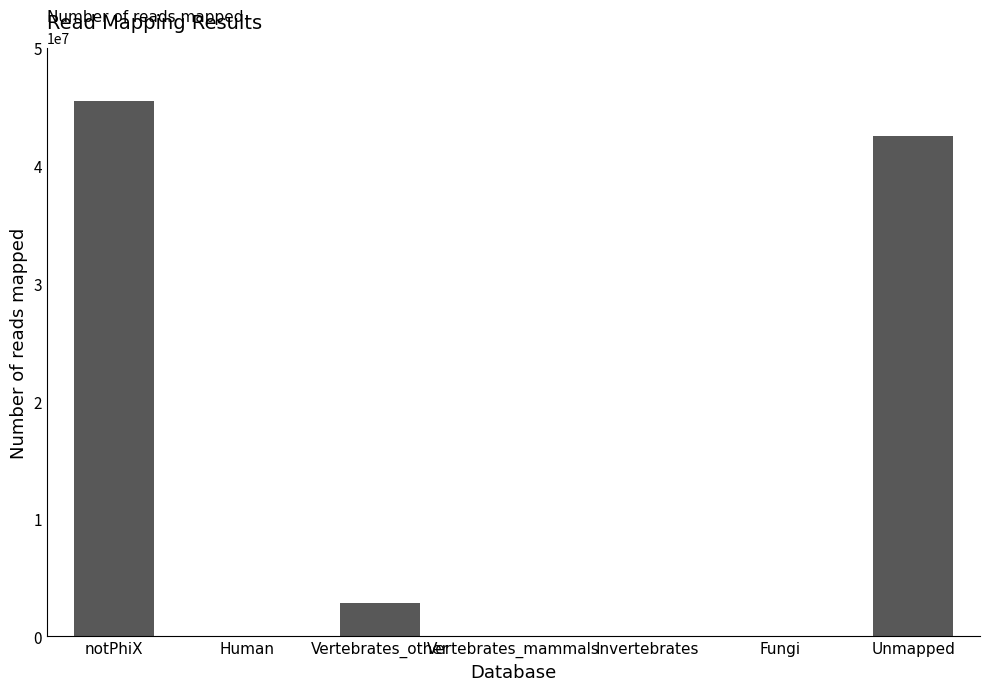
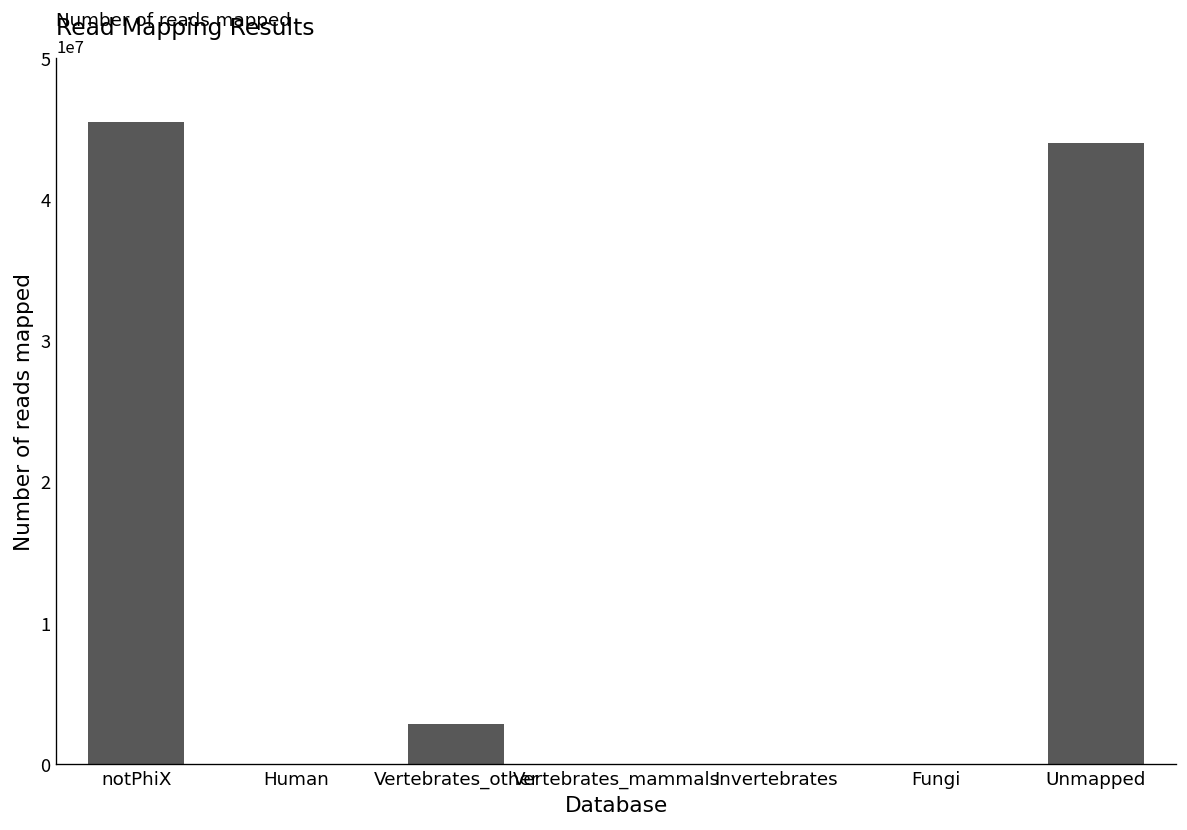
  {
    "notPhiX": 45500000,
    "Vertebrates_mammals": 0,
-   "Unmapped": 42500000
+   "Unmapped": 44000000
  }
